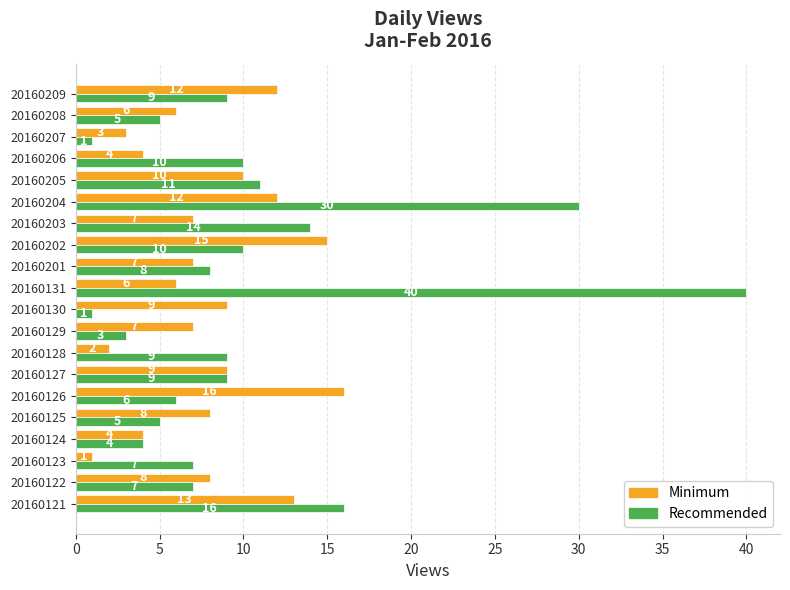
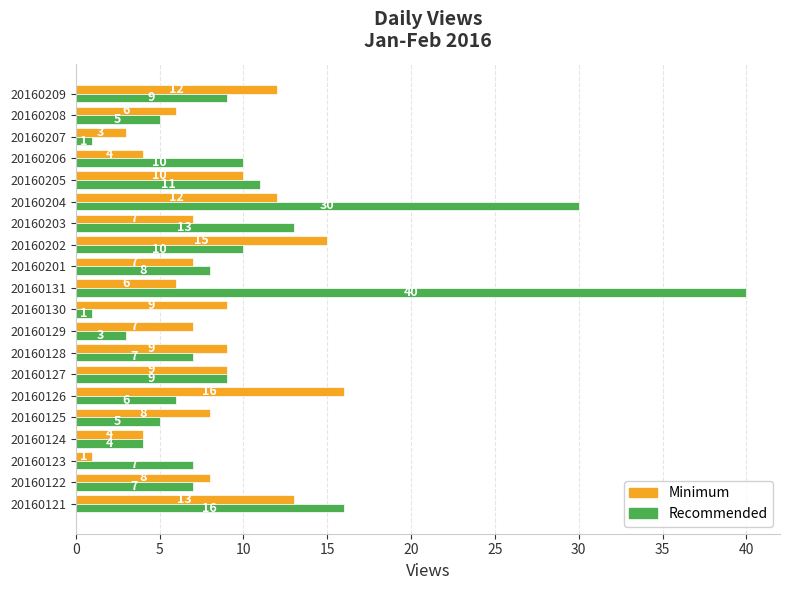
  {
    "Minimum": {
      "20160209": 12,
      "20160208": 6,
      "20160206": 4,
      "20160205": 10,
      "20160204": 12,
      "20160203": 7,
      "20160202": 15,
      "20160201": 7,
      "20160131": 6,
      "20160129": 7,
-     "20160128": 2,
+     "20160128": 9,
      "20160125": 8,
      "20160123": 1,
      "20160122": 8,
      "20160121": 13
    },
    "Recommended": {
      "20160209": 9,
      "20160208": 5,
      "20160207": 1,
      "20160205": 11,
-     "20160203": 14,
+     "20160203": 13,
      "20160202": 10,
      "20160201": 8,
      "20160130": 1,
      "20160129": 3,
-     "20160128": 9,
+     "20160128": 7,
      "20160126": 6,
      "20160125": 5,
      "20160122": 7,
      "20160121": 16
    }
  }
